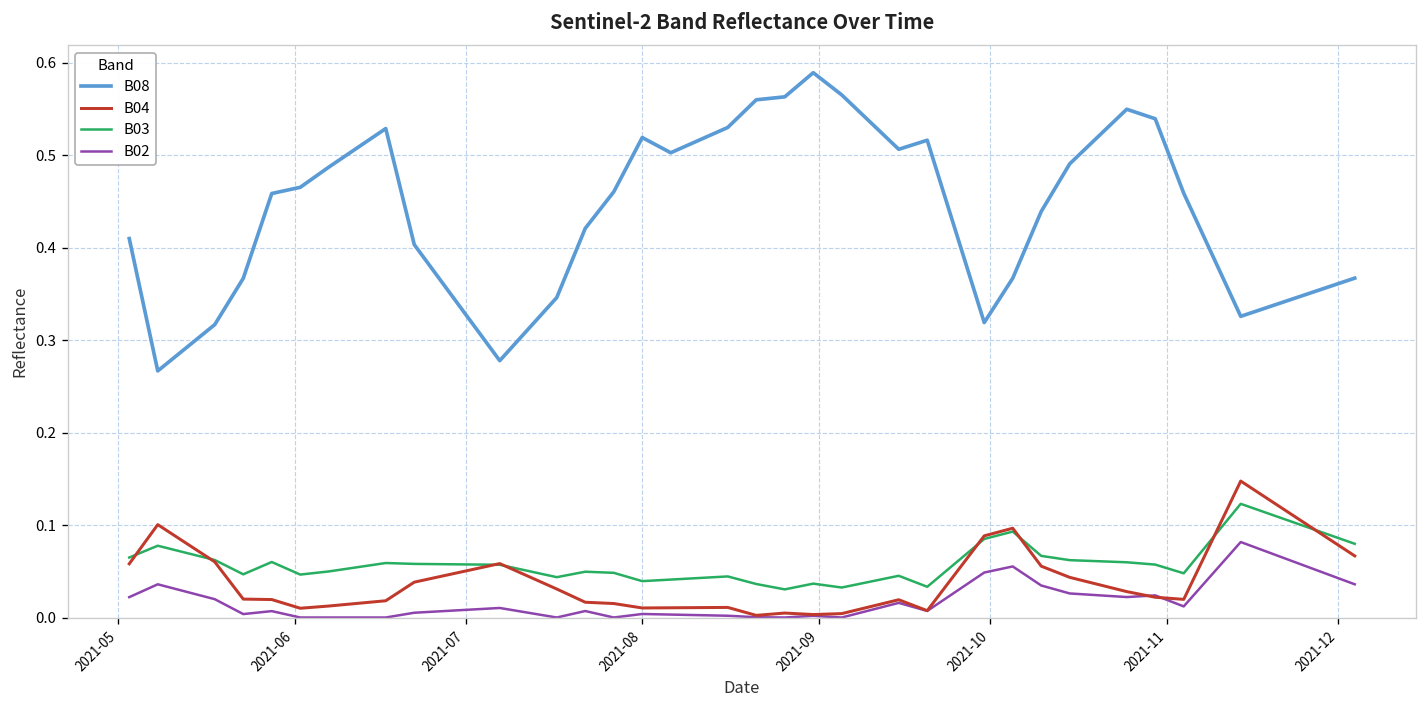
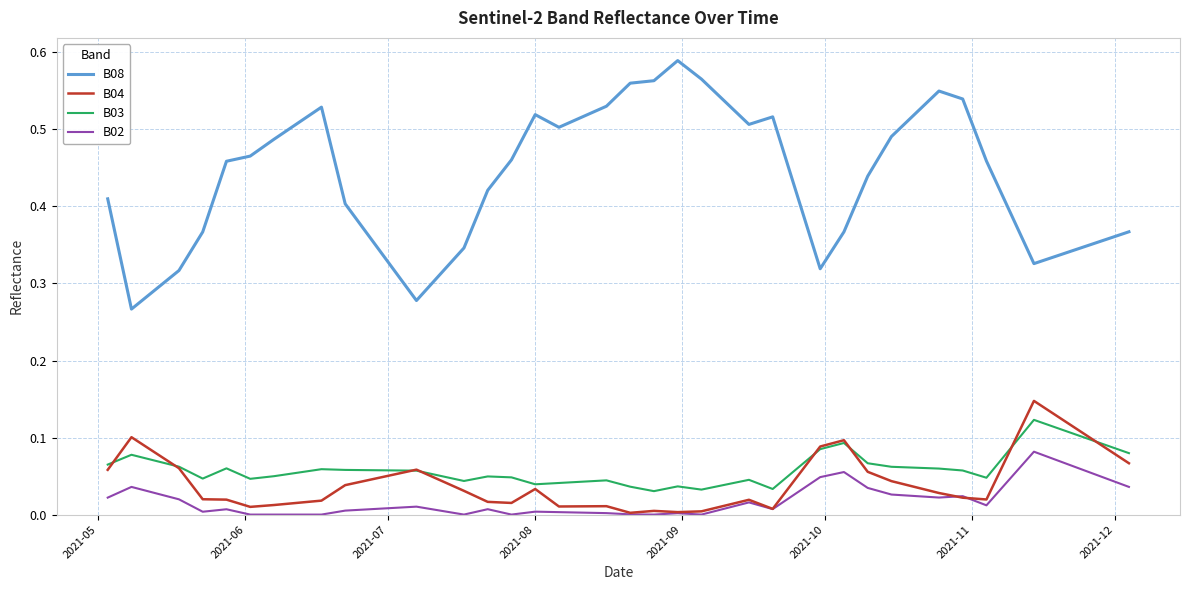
  {
    "B08": {
      "2021-08": 0.52
    },
    "B04": {
-     "2021-08": 0.01
+     "2021-08": 0.03
    },
    "B03": {
      "2021-08": 0.04
    },
    "B02": {
      "2021-08": 0.00
    }
  }
